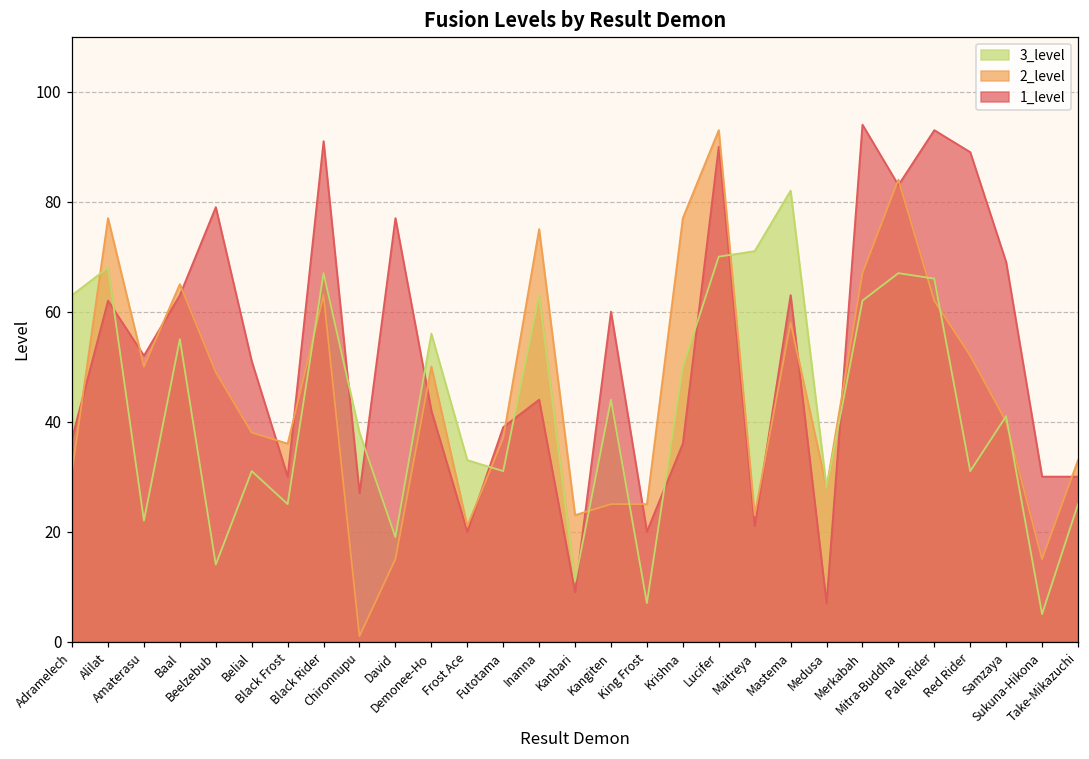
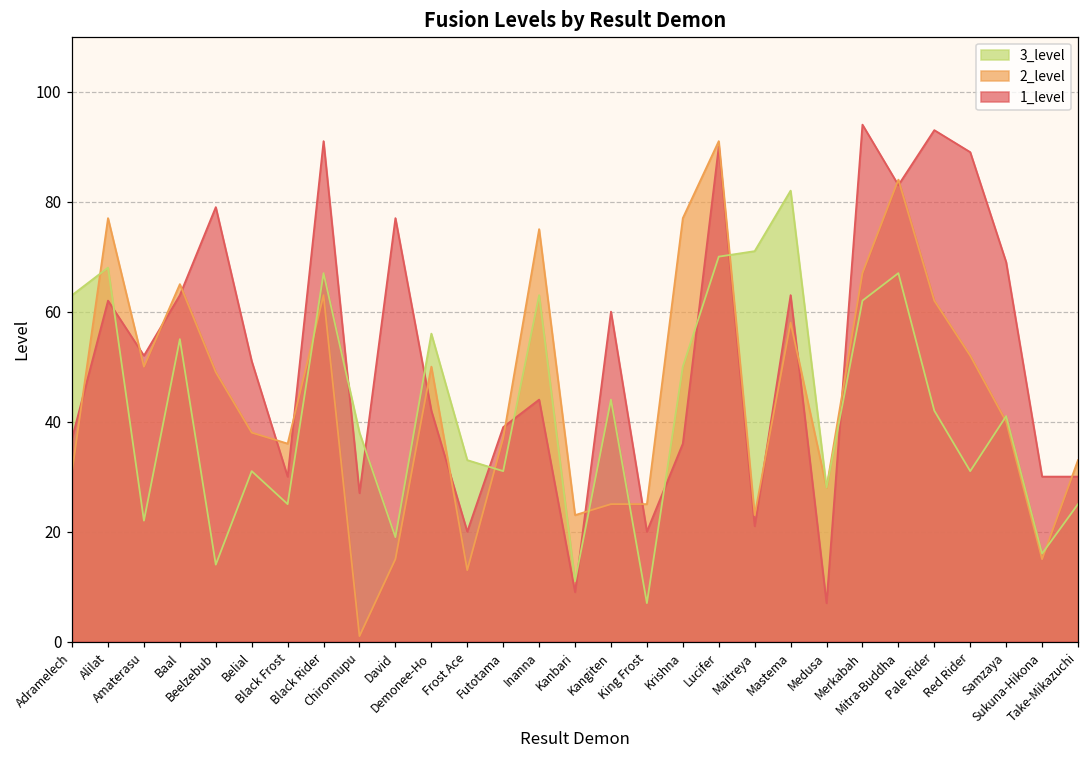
  {
    "3_level": {
      "Adramelech": 63,
      "Alilat": 68,
      "Amaterasu": 22,
      "Baal": 55,
      "Beelzebub": 14,
      "Belial": 31,
      "Black Frost": 25,
      "Black Rider": 67,
      "Chironnupu": 38,
      "David": 19,
      "Demonee-Ho": 56,
      "Frost Ace": 33,
      "Futotama": 31,
      "Inanna": 63,
      "Kanbari": 11,
      "Kangiten": 44,
      "King Frost": 7,
      "Krishna": 50,
      "Lucifer": 70,
      "Maitreya": 71,
      "Mastema": 82,
      "Merkabah": 62,
      "Mitra-Buddha": 67,
-     "Pale Rider": 66,
+     "Pale Rider": 42,
      "Red Rider": 31,
      "Samzaya": 41,
-     "Sukuna-Hikona": 5,
+     "Sukuna-Hikona": 16,
      "Take-Mikazuchi": 25
    },
    "2_level": {
      "Adramelech": 31,
      "Alilat": 77,
      "Amaterasu": 50,
      "Baal": 65,
      "Beelzebub": 49,
      "Belial": 38,
      "Black Frost": 36,
      "Black Rider": 63,
      "Chironnupu": 1,
      "David": 15,
      "Demonee-Ho": 50,
-     "Frost Ace": 21,
+     "Frost Ace": 13,
      "Futotama": 37,
      "Inanna": 75,
      "Kanbari": 23,
      "Kangiten": 25,
      "King Frost": 25,
      "Krishna": 77,
-     "Lucifer": 93,
+     "Lucifer": 91,
      "Maitreya": 23,
      "Mastema": 58,
      "Merkabah": 67,
      "Mitra-Buddha": 84,
      "Pale Rider": 62,
      "Red Rider": 52,
      "Samzaya": 40,
      "Sukuna-Hikona": 15,
      "Take-Mikazuchi": 33
    },
    "1_level": {
      "Adramelech": 37,
      "Alilat": 62,
      "Amaterasu": 52,
      "Baal": 63,
      "Beelzebub": 79,
      "Belial": 51,
      "Black Frost": 30,
      "Black Rider": 91,
      "Chironnupu": 27,
      "David": 77,
      "Demonee-Ho": 42,
      "Frost Ace": 20,
      "Futotama": 39,
      "Inanna": 44,
      "Kanbari": 9,
      "Kangiten": 60,
      "King Frost": 20,
      "Krishna": 36,
      "Lucifer": 90,
      "Maitreya": 21,
      "Mastema": 63,
      "Medusa": 7,
      "Merkabah": 94,
      "Mitra-Buddha": 83,
      "Pale Rider": 93,
      "Red Rider": 89,
      "Samzaya": 69,
      "Sukuna-Hikona": 30,
      "Take-Mikazuchi": 30
    }
  }
